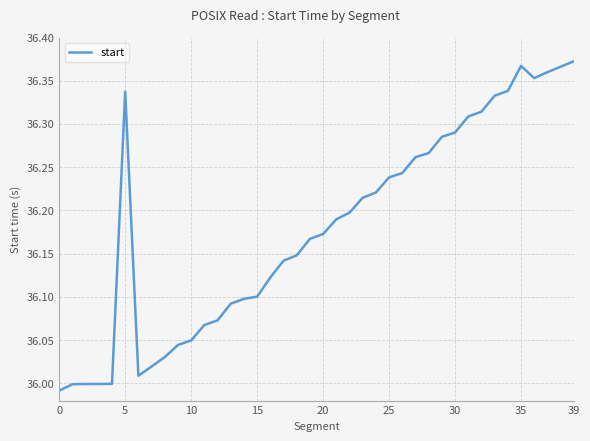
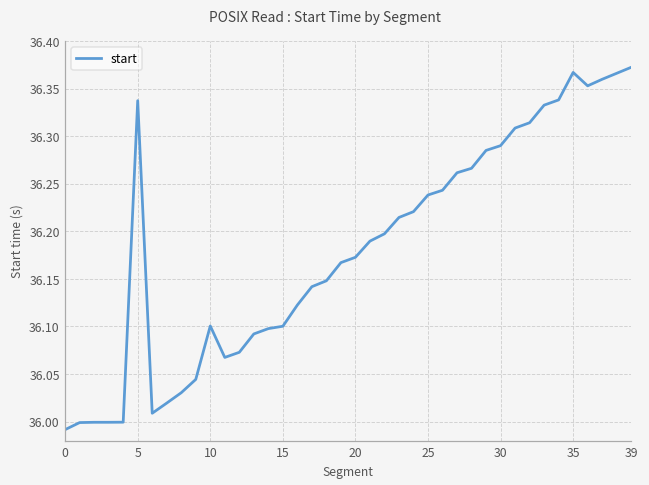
  {
    "0": 35.99,
    "5": 36.34,
-   "10": 36.05,
+   "10": 36.10,
    "15": 36.10,
    "20": 36.17,
    "25": 36.24,
    "30": 36.29,
    "35": 36.37,
    "39": 36.37
  }
